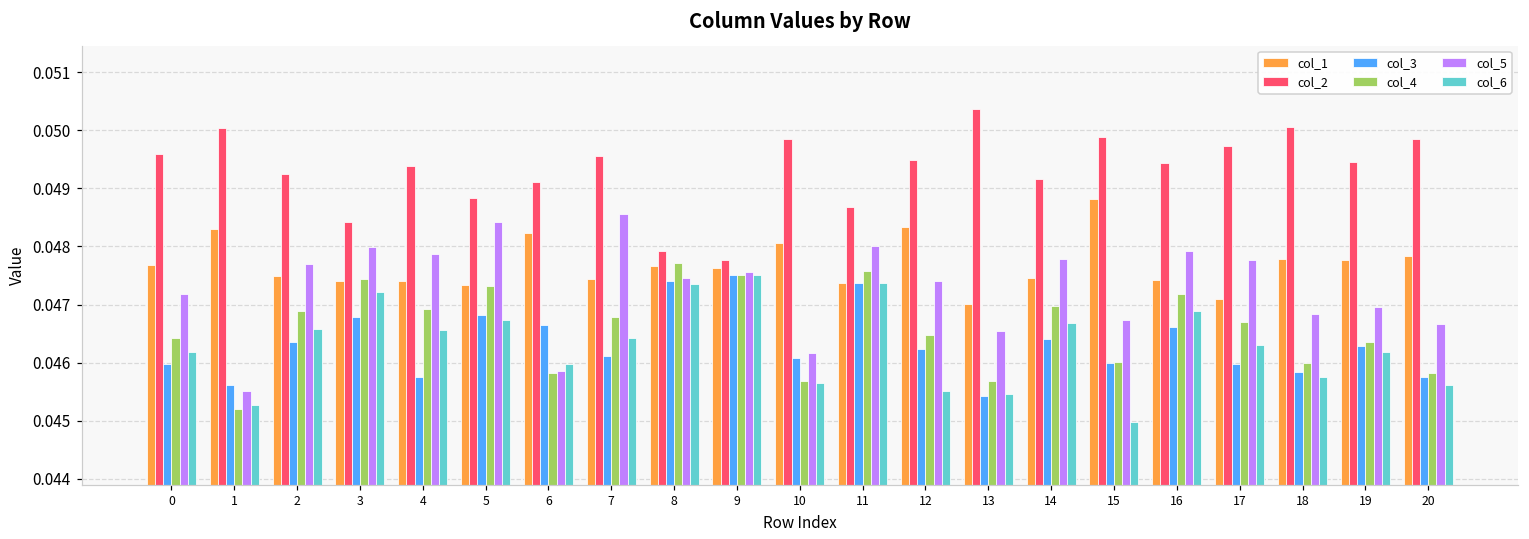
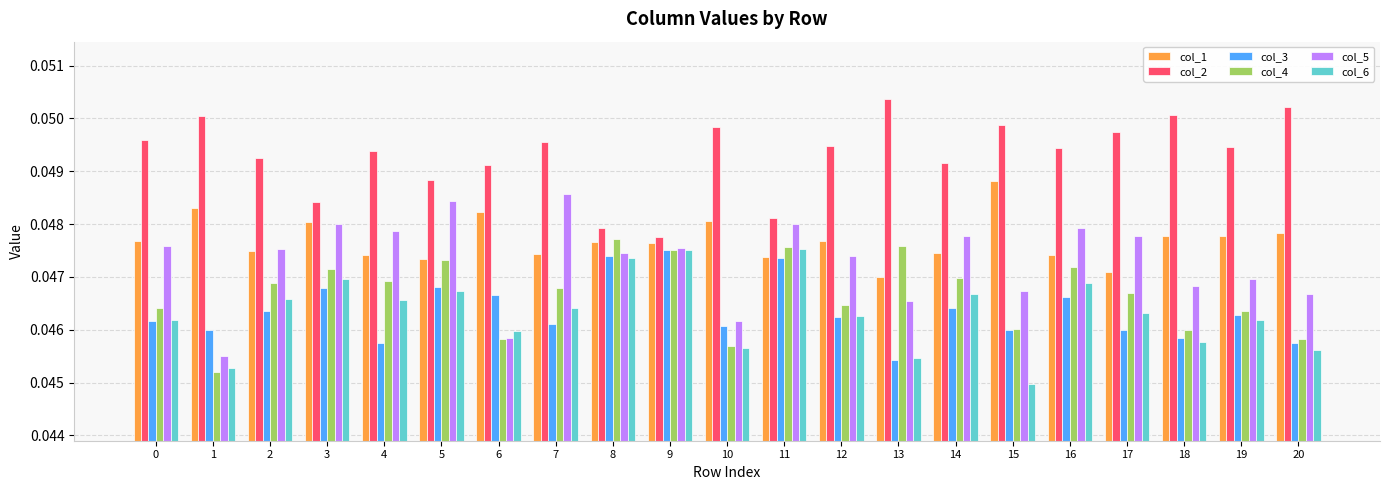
  {
    "col_1": {
      "0": 0.0477,
      "1": 0.0483,
      "2": 0.0475,
-     "3": 0.0474,
+     "3": 0.0480,
      "4": 0.0474,
      "5": 0.0473,
      "6": 0.0482,
      "7": 0.0474,
      "8": 0.0477,
      "9": 0.0476,
      "10": 0.0481,
      "11": 0.0474,
-     "12": 0.0483,
+     "12": 0.0477,
      "13": 0.0470,
      "14": 0.0475,
      "15": 0.0488,
      "16": 0.0474,
      "17": 0.0471,
      "18": 0.0478,
      "19": 0.0478,
      "20": 0.0478
    },
    "col_2": {
      "0": 0.0496,
      "1": 0.0500,
      "2": 0.0493,
      "3": 0.0484,
      "4": 0.0494,
      "5": 0.0488,
      "6": 0.0491,
      "7": 0.0496,
      "8": 0.0479,
      "9": 0.0478,
      "10": 0.0498,
-     "11": 0.0487,
+     "11": 0.0481,
      "12": 0.0495,
      "13": 0.0504,
      "14": 0.0492,
      "15": 0.0499,
      "16": 0.0494,
      "17": 0.0497,
      "18": 0.0501,
      "19": 0.0495,
-     "20": 0.0498
+     "20": 0.0502
    },
    "col_3": {
-     "0": 0.0460,
-     "1": 0.0456,
+     "0": 0.0462,
+     "1": 0.0460,
      "2": 0.0464,
      "3": 0.0468,
      "4": 0.0457,
      "5": 0.0468,
      "6": 0.0467,
      "7": 0.0461,
      "8": 0.0474,
      "9": 0.0475,
      "10": 0.0461,
      "11": 0.0474,
      "12": 0.0462,
      "13": 0.0454,
      "14": 0.0464,
      "15": 0.0460,
      "16": 0.0466,
      "17": 0.0460,
      "18": 0.0458,
      "19": 0.0463,
      "20": 0.0458
    },
    "col_4": {
      "0": 0.0464,
      "1": 0.0452,
      "2": 0.0469,
-     "3": 0.0474,
+     "3": 0.0472,
      "4": 0.0469,
      "5": 0.0473,
      "6": 0.0458,
      "7": 0.0468,
      "8": 0.0477,
      "9": 0.0475,
      "10": 0.0457,
      "11": 0.0476,
      "12": 0.0465,
-     "13": 0.0457,
+     "13": 0.0476,
      "14": 0.0470,
      "15": 0.0460,
      "16": 0.0472,
      "17": 0.0467,
      "18": 0.0460,
      "19": 0.0463,
      "20": 0.0458
    },
    "col_5": {
-     "0": 0.0472,
+     "0": 0.0476,
      "1": 0.0455,
-     "2": 0.0477,
+     "2": 0.0475,
      "3": 0.0480,
      "4": 0.0479,
      "5": 0.0484,
      "6": 0.0458,
      "7": 0.0486,
      "8": 0.0475,
      "9": 0.0476,
      "10": 0.0462,
      "11": 0.0480,
      "12": 0.0474,
      "13": 0.0466,
      "14": 0.0478,
      "15": 0.0467,
      "16": 0.0479,
      "17": 0.0478,
      "18": 0.0468,
      "19": 0.0470,
      "20": 0.0467
    },
    "col_6": {
      "0": 0.0462,
      "1": 0.0453,
      "2": 0.0466,
-     "3": 0.0472,
+     "3": 0.0470,
      "4": 0.0466,
      "5": 0.0467,
      "6": 0.0460,
      "7": 0.0464,
      "8": 0.0474,
      "9": 0.0475,
      "10": 0.0456,
-     "11": 0.0474,
-     "12": 0.0455,
+     "11": 0.0475,
+     "12": 0.0463,
      "13": 0.0455,
      "14": 0.0467,
      "15": 0.0450,
      "16": 0.0469,
      "17": 0.0463,
      "18": 0.0458,
      "19": 0.0462,
      "20": 0.0456
    }
  }
